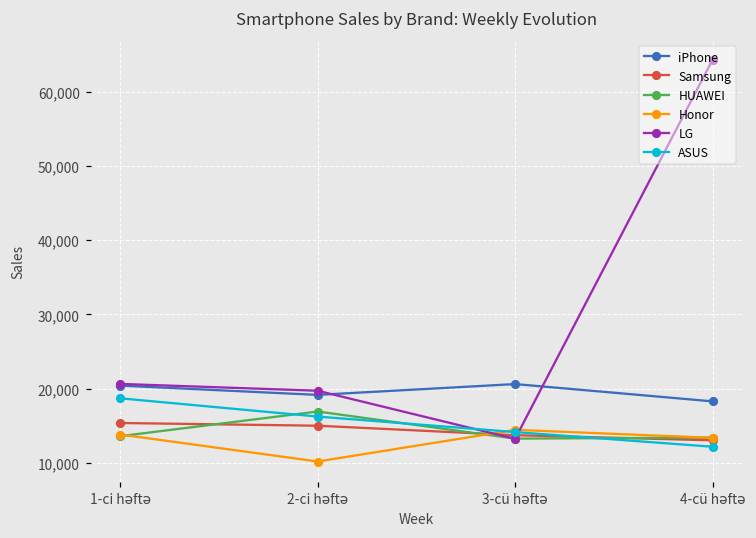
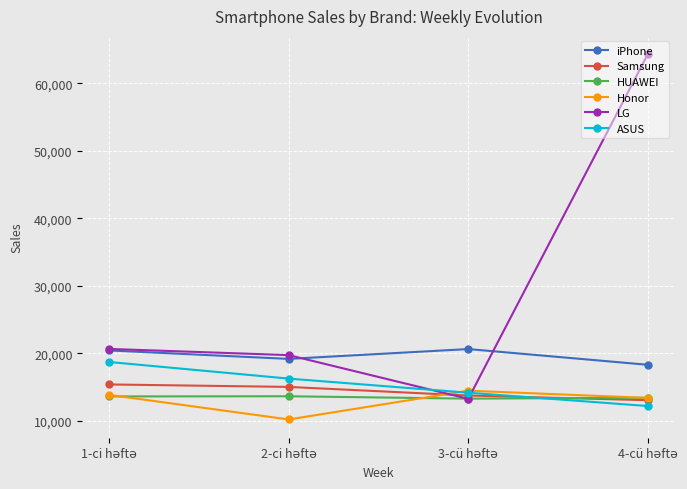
  {
    "iPhone": {
      "2-ci həftə": "19,000",
      "3-cü həftə": "21,000",
      "4-cü həftə": "18,000"
    },
    "Samsung": {
      "1-ci həftə": "15,000",
      "2-ci həftə": "15,000",
      "3-cü həftə": "14,000"
    },
    "HUAWEI": {
-     "2-ci həftə": "17,000"
+     "2-ci həftə": "14,000"
    },
    "Honor": {
      "2-ci həftə": "10,000"
    },
    "LG": {
      "2-ci həftə": "20,000"
    },
    "ASUS": {
      "1-ci həftə": "19,000",
      "2-ci həftə": "16,000",
      "4-cü həftə": "12,000"
    }
  }
